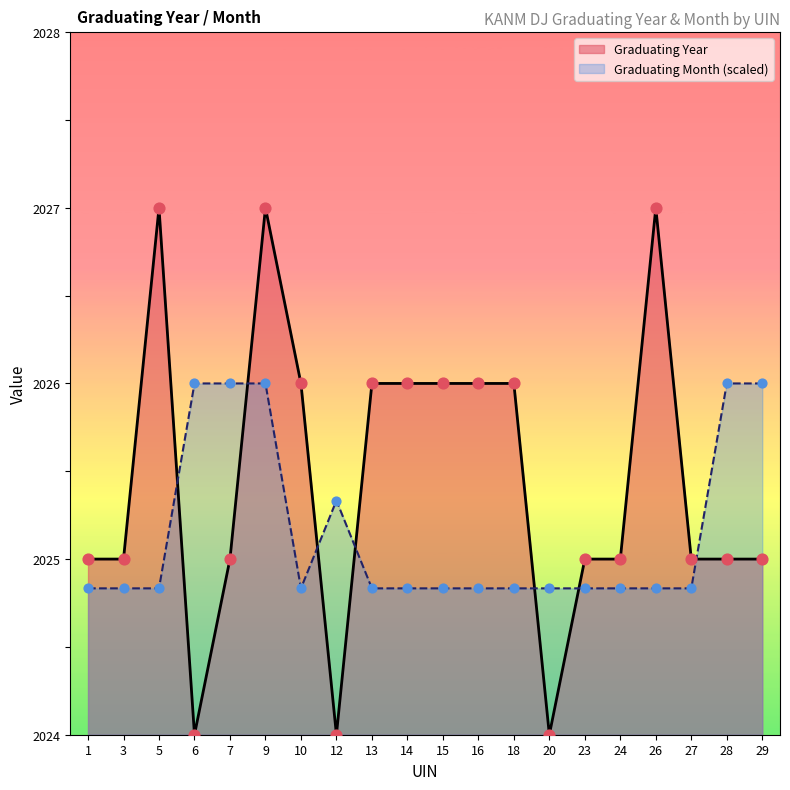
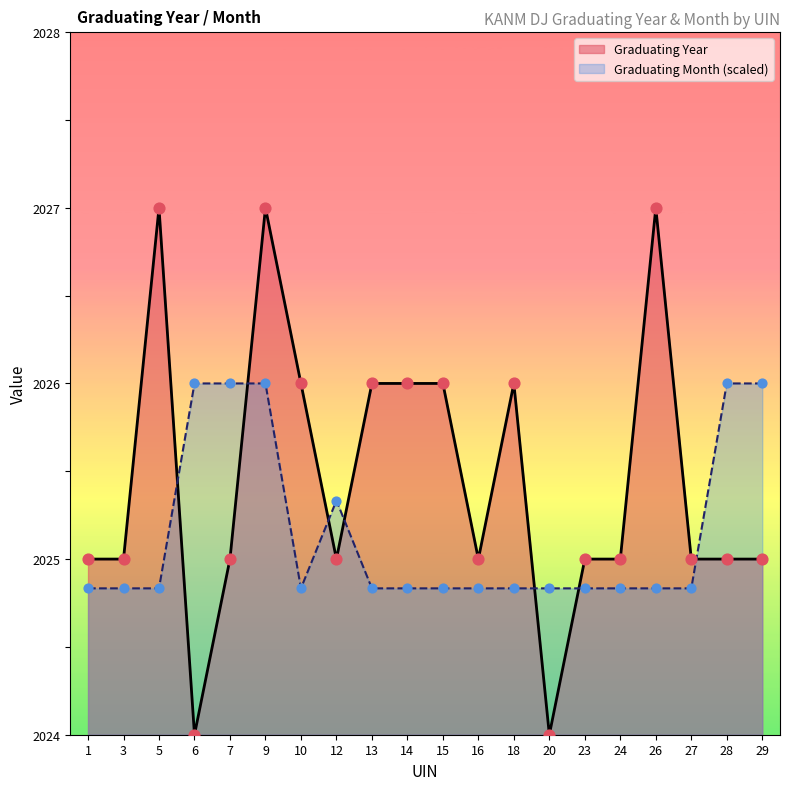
  {
    "Graduating Year": {
      "1": 2025,
      "3": 2025,
      "5": 2027,
      "6": 2024,
      "7": 2025,
      "9": 2027,
      "10": 2026,
-     "12": 2024,
+     "12": 2025,
      "13": 2026,
      "14": 2026,
      "15": 2026,
-     "16": 2026,
+     "16": 2025,
      "18": 2026,
      "20": 2024,
      "23": 2025,
      "24": 2025,
      "26": 2027,
      "27": 2025,
      "28": 2025,
      "29": 2025
    },
    "Graduating Month (scaled)": {
      "1": 2024.83,
      "3": 2024.83,
      "5": 2024.83,
      "6": 2026,
      "7": 2026,
      "9": 2026,
      "10": 2024.83,
      "12": 2025.33,
      "13": 2024.83,
      "14": 2024.83,
      "15": 2024.83,
      "16": 2024.83,
      "18": 2024.83,
      "20": 2024.83,
      "23": 2024.83,
      "24": 2024.83,
      "26": 2024.83,
      "27": 2024.83,
      "28": 2026,
      "29": 2026
    }
  }
